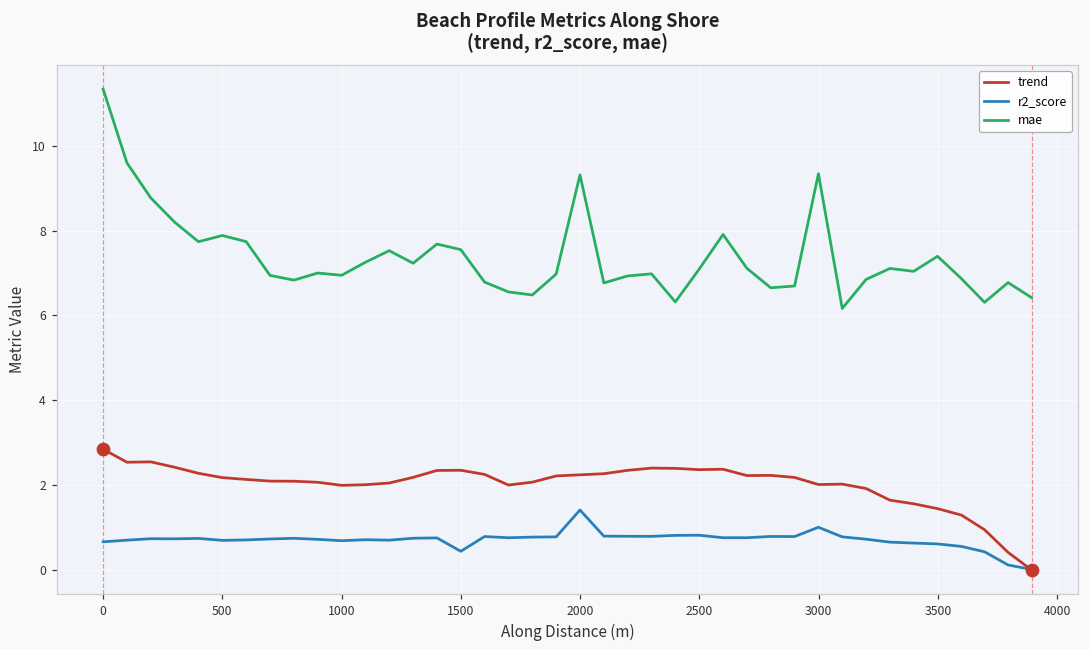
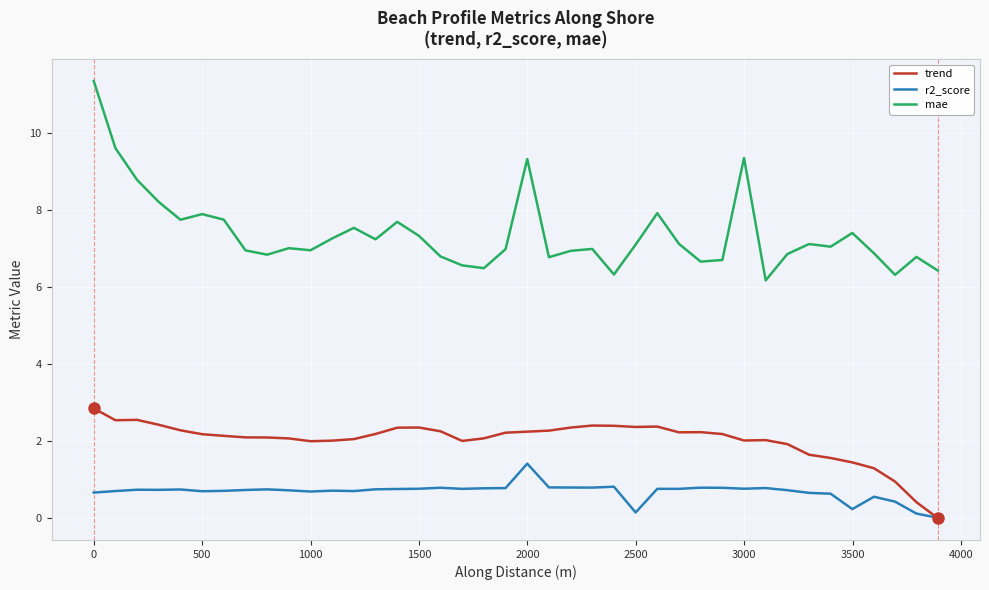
  {
    "r2_score": {
      "0": 0.7,
      "500": 0.7,
      "1000": 0.7,
-     "1500": 0.4,
+     "1500": 0.8,
      "2000": 1.4,
-     "2500": 0.8,
-     "3000": 1.0,
-     "3500": 0.6
+     "2500": 0.1,
+     "3000": 0.8,
+     "3500": 0.2
    },
    "mae": {
      "0": 11.3,
      "500": 7.9,
      "1000": 6.9,
-     "1500": 7.6,
+     "1500": 7.3,
      "2000": 9.3,
      "2500": 7.1,
      "3000": 9.3,
      "3500": 7.4
    }
  }
